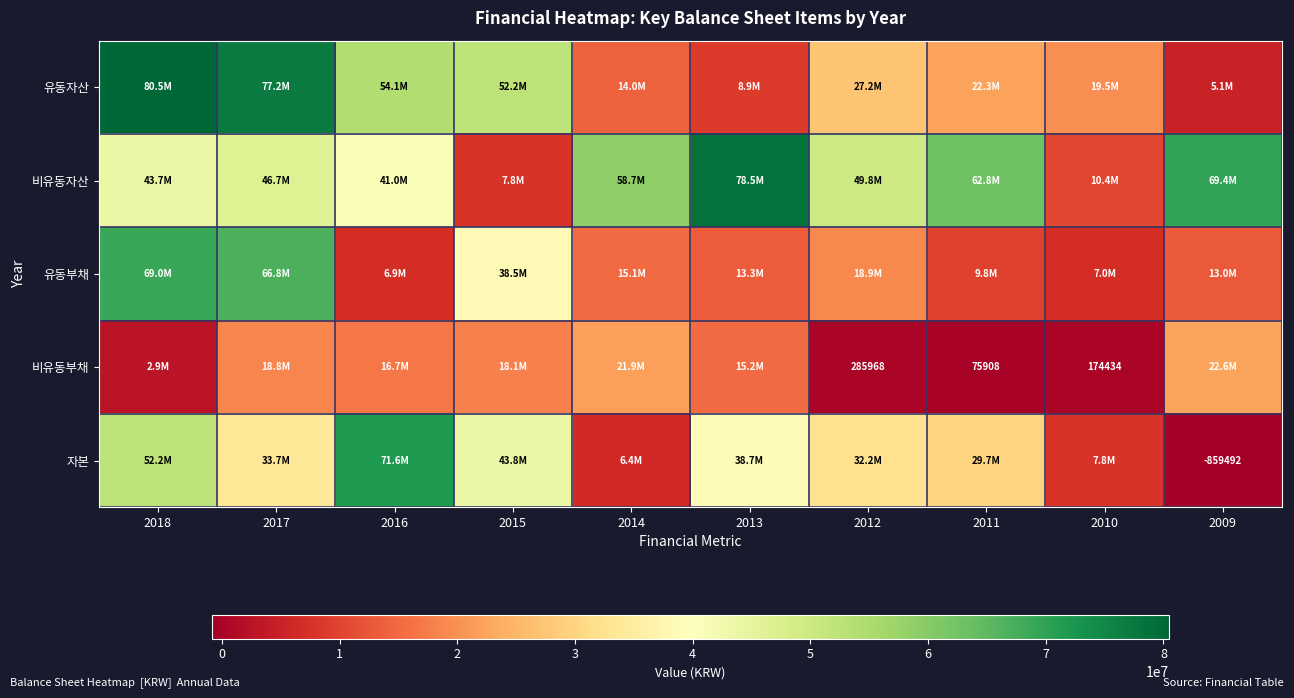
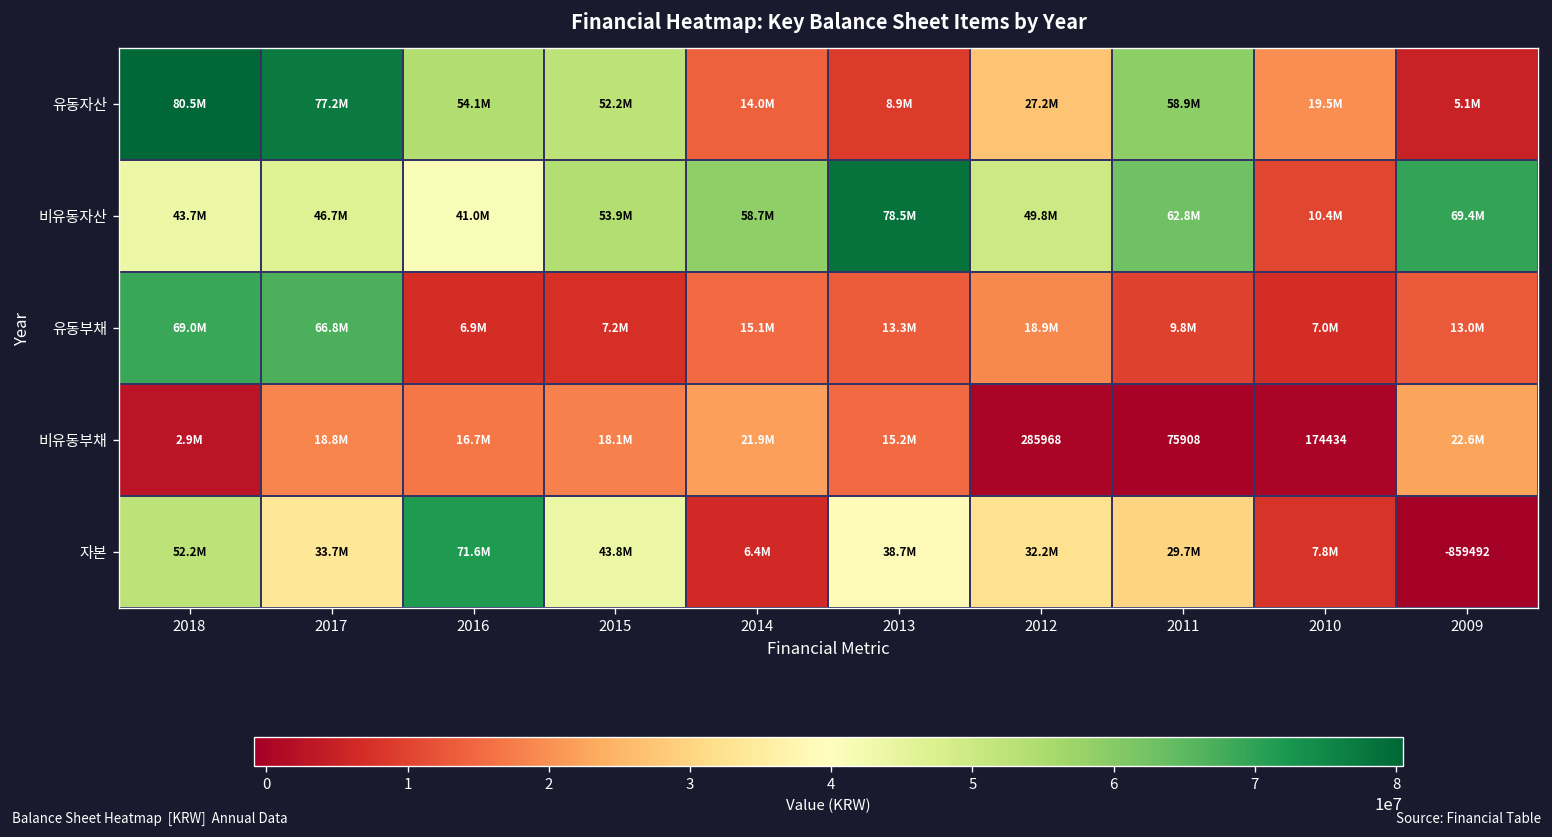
  {
    "유동자산": {
      "2018": "80.5M",
      "2017": "77.2M",
      "2016": "54.1M",
      "2015": "52.2M",
      "2014": "14.0M",
      "2013": "8.9M",
      "2012": "27.2M",
-     "2011": "22.3M",
+     "2011": "58.9M",
      "2010": "19.5M",
      "2009": "5.1M"
    },
    "비유동자산": {
      "2018": "43.7M",
      "2017": "46.7M",
      "2016": "41.0M",
-     "2015": "7.8M",
+     "2015": "53.9M",
      "2014": "58.7M",
      "2013": "78.5M",
      "2012": "49.8M",
      "2011": "62.8M",
      "2010": "10.4M",
      "2009": "69.4M"
    },
    "유동부채": {
      "2018": "69.0M",
      "2017": "66.8M",
      "2016": "6.9M",
-     "2015": "38.5M",
+     "2015": "7.2M",
      "2014": "15.1M",
      "2013": "13.3M",
      "2012": "18.9M",
      "2011": "9.8M",
      "2010": "7.0M",
      "2009": "13.0M"
    },
    "비유동부채": {
      "2018": "2.9M",
      "2017": "18.8M",
      "2016": "16.7M",
      "2015": "18.1M",
      "2014": "21.9M",
      "2013": "15.2M",
      "2012": "285968",
      "2011": "75908",
      "2010": "174434",
      "2009": "22.6M"
    },
    "자본": {
      "2018": "52.2M",
      "2017": "33.7M",
      "2016": "71.6M",
      "2015": "43.8M",
      "2014": "6.4M",
      "2013": "38.7M",
      "2012": "32.2M",
      "2011": "29.7M",
      "2010": "7.8M",
      "2009": "-859492"
    }
  }
